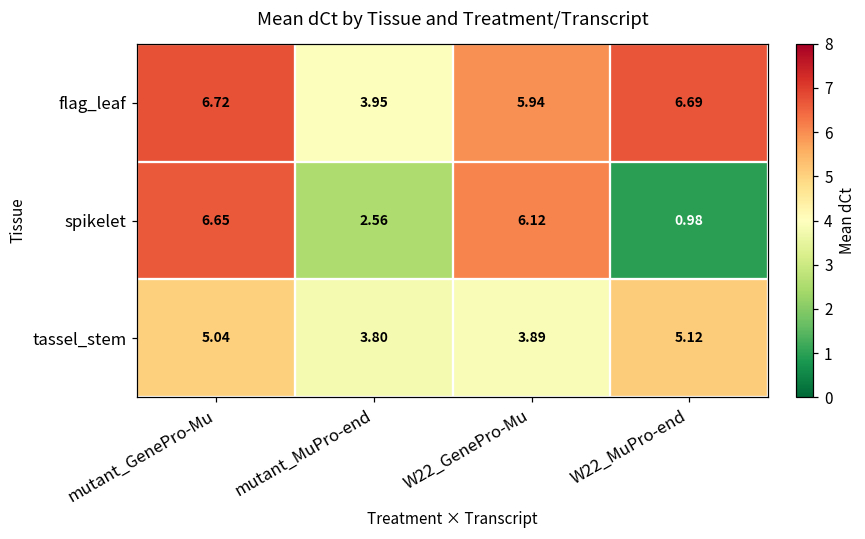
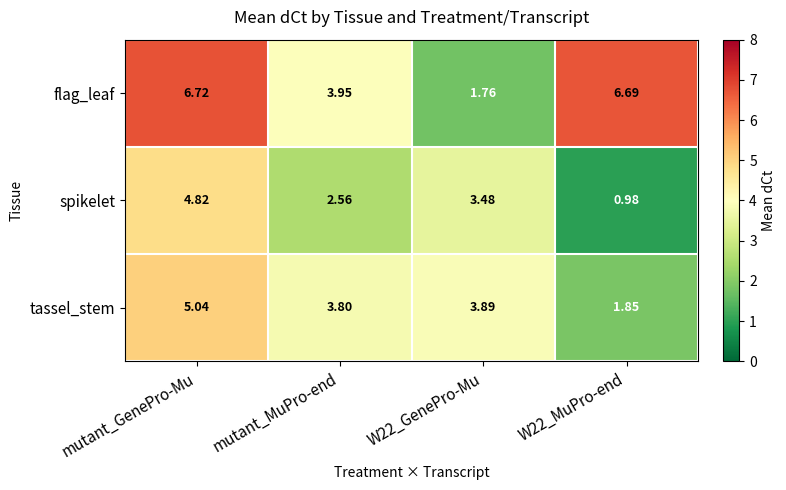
  {
    "flag_leaf": {
      "mutant_GenePro-Mu": 6.72,
      "mutant_MuPro-end": 3.95,
-     "W22_GenePro-Mu": 5.94,
+     "W22_GenePro-Mu": 1.76,
      "W22_MuPro-end": 6.69
    },
    "spikelet": {
-     "mutant_GenePro-Mu": 6.65,
+     "mutant_GenePro-Mu": 4.82,
      "mutant_MuPro-end": 2.56,
-     "W22_GenePro-Mu": 6.12,
+     "W22_GenePro-Mu": 3.48,
      "W22_MuPro-end": 0.98
    },
    "tassel_stem": {
      "mutant_GenePro-Mu": 5.04,
      "mutant_MuPro-end": 3.80,
      "W22_GenePro-Mu": 3.89,
-     "W22_MuPro-end": 5.12
+     "W22_MuPro-end": 1.85
    }
  }
